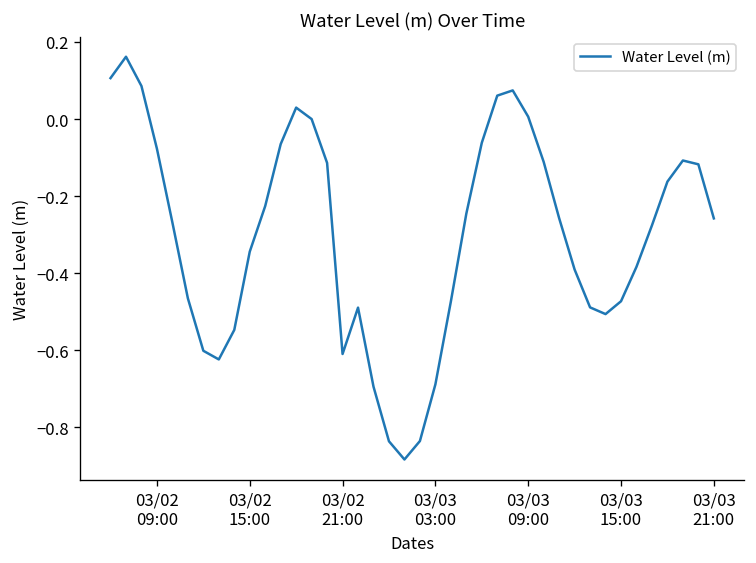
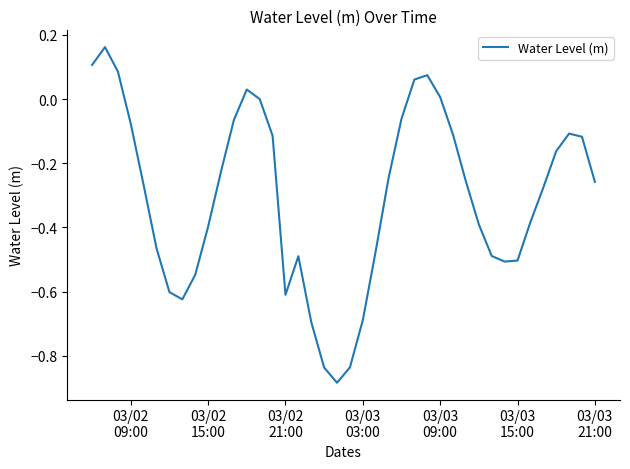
  {
    "03/02 09:00": -0.08,
-   "03/02 15:00": -0.34,
+   "03/02 15:00": -0.40,
    "03/02 21:00": -0.61,
    "03/03 03:00": -0.69,
    "03/03 09:00": 0.01,
-   "03/03 15:00": -0.47,
+   "03/03 15:00": -0.50,
    "03/03 21:00": -0.26
  }
